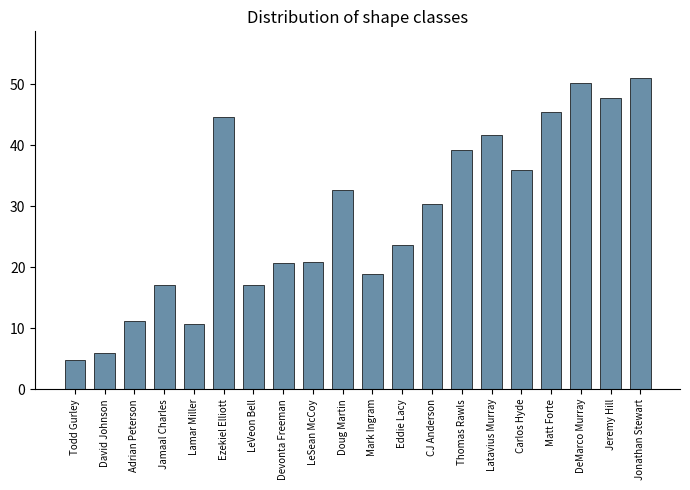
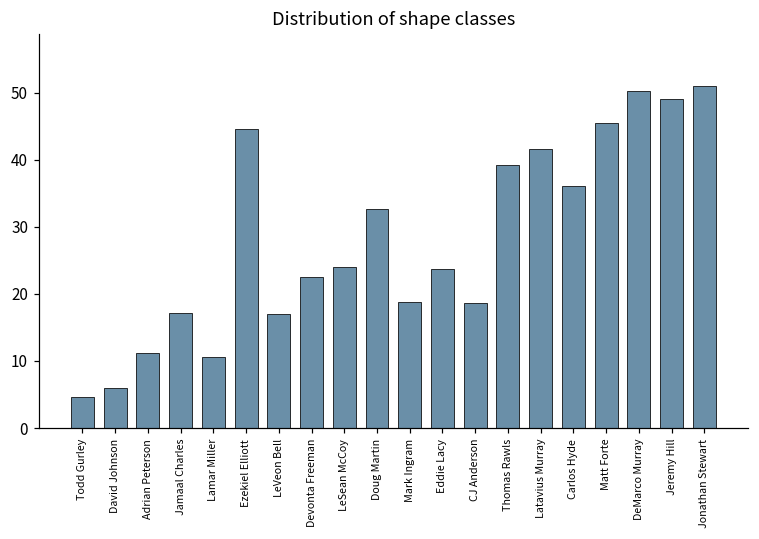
  {
    "Todd Gurley": 5,
    "David Johnson": 6,
    "Adrian Peterson": 11,
    "Jamaal Charles": 17,
    "Lamar Miller": 11,
    "Ezekiel Elliott": 45,
    "LeVeon Bell": 17,
-   "Devonta Freeman": 21,
-   "LeSean McCoy": 21,
+   "Devonta Freeman": 23,
+   "LeSean McCoy": 24,
    "Doug Martin": 33,
    "Mark Ingram": 19,
    "Eddie Lacy": 24,
-   "CJ Anderson": 30,
+   "CJ Anderson": 19,
    "Thomas Rawls": 39,
    "Latavius Murray": 42,
    "Carlos Hyde": 36,
    "Matt Forte": 46,
    "DeMarco Murray": 50,
-   "Jeremy Hill": 48,
+   "Jeremy Hill": 49,
    "Jonathan Stewart": 51
  }
